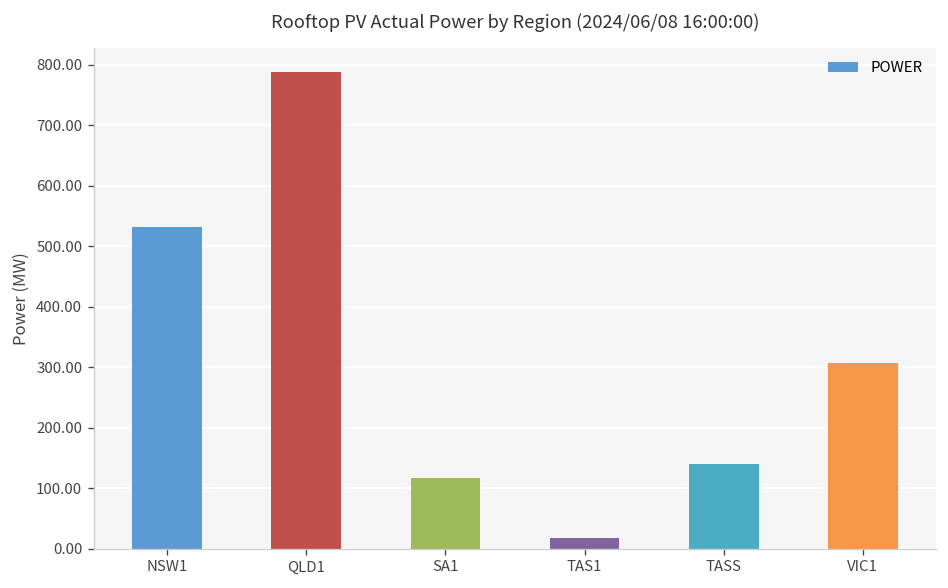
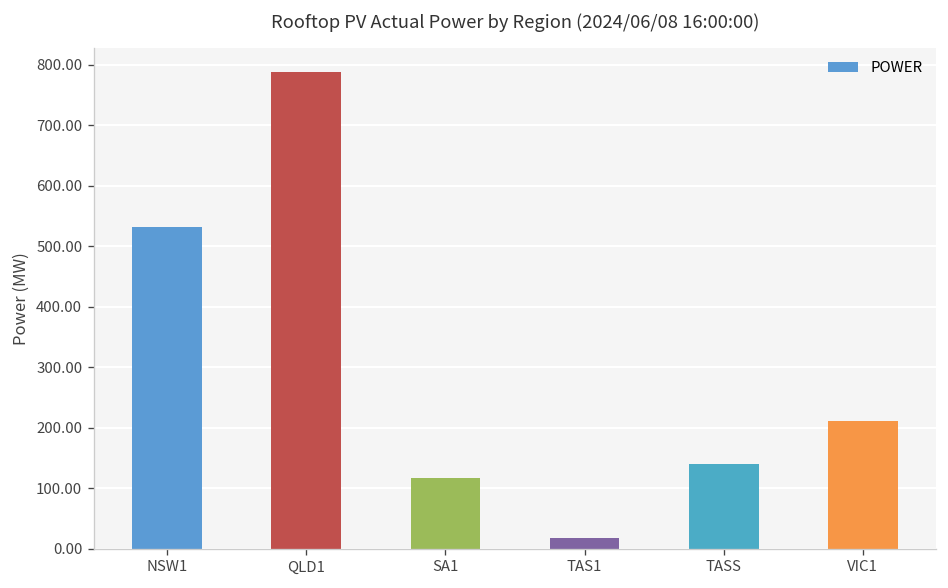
  {
    "NSW1": 530,
    "QLD1": 790,
    "SA1": 120,
    "TAS1": 20,
    "TASS": 140,
-   "VIC1": 310
+   "VIC1": 210
  }
